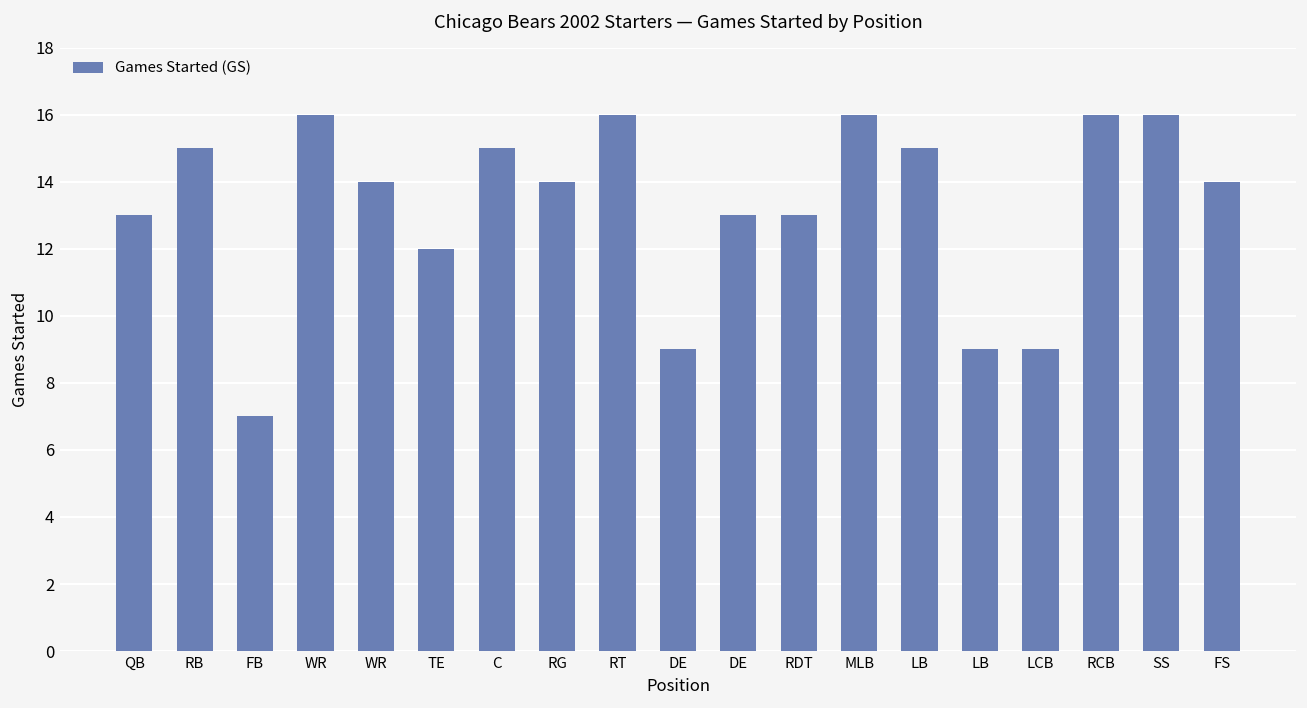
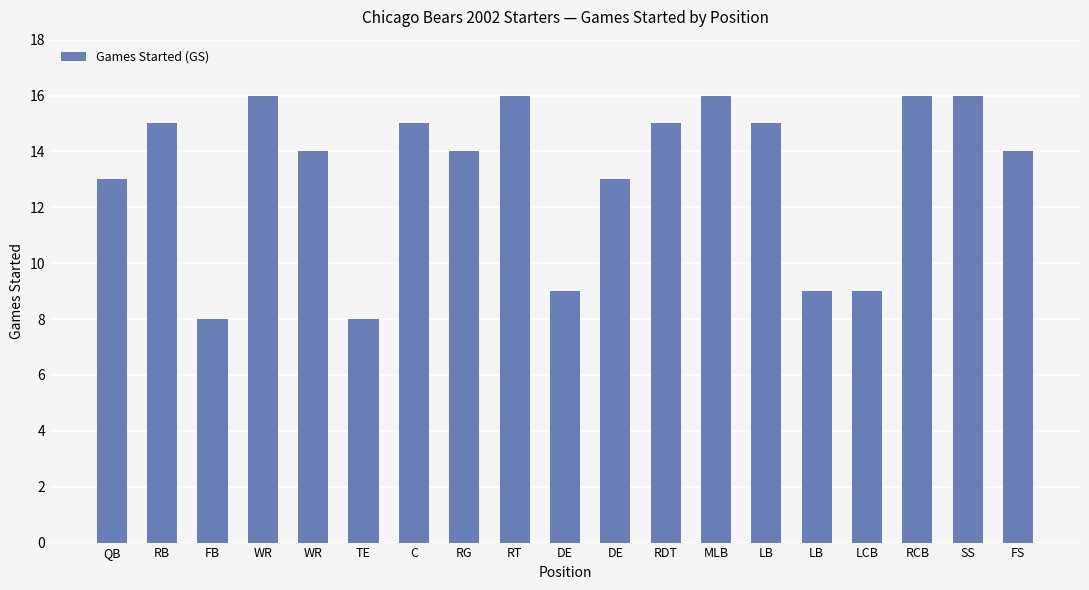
  {
    "QB": 13,
    "RB": 15,
-   "FB": 7,
-   "TE": 12,
+   "FB": 8,
+   "TE": 8,
    "C": 15,
    "RG": 14,
    "RT": 16,
-   "RDT": 13,
+   "RDT": 15,
    "MLB": 16,
    "LCB": 9,
    "RCB": 16,
    "SS": 16,
    "FS": 14
  }
